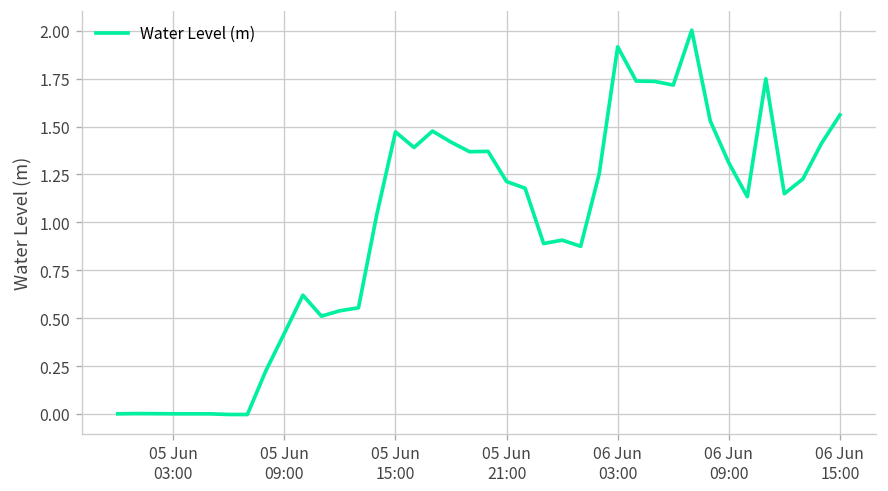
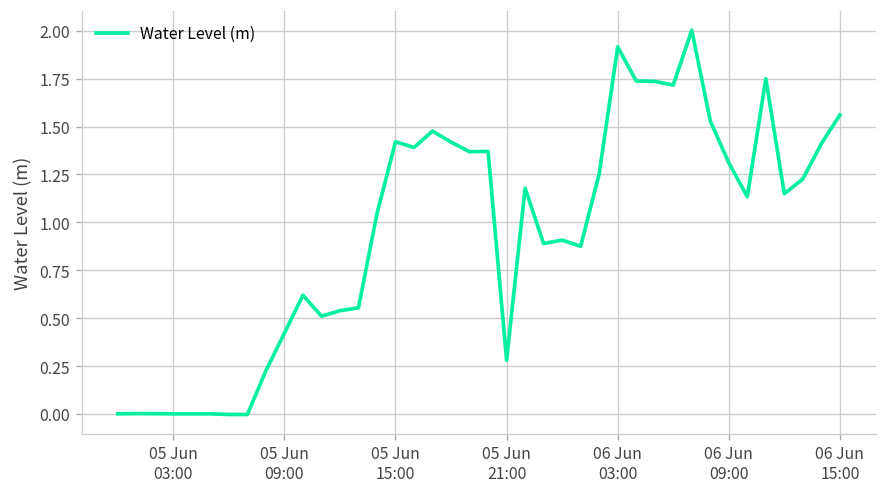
  {
    "05 Jun 03:00": 0.00,
    "05 Jun 09:00": 0.42,
-   "05 Jun 15:00": 1.47,
-   "05 Jun 21:00": 1.21,
+   "05 Jun 15:00": 1.42,
+   "05 Jun 21:00": 0.28,
    "06 Jun 03:00": 1.92,
    "06 Jun 09:00": 1.31,
    "06 Jun 15:00": 1.56
  }
